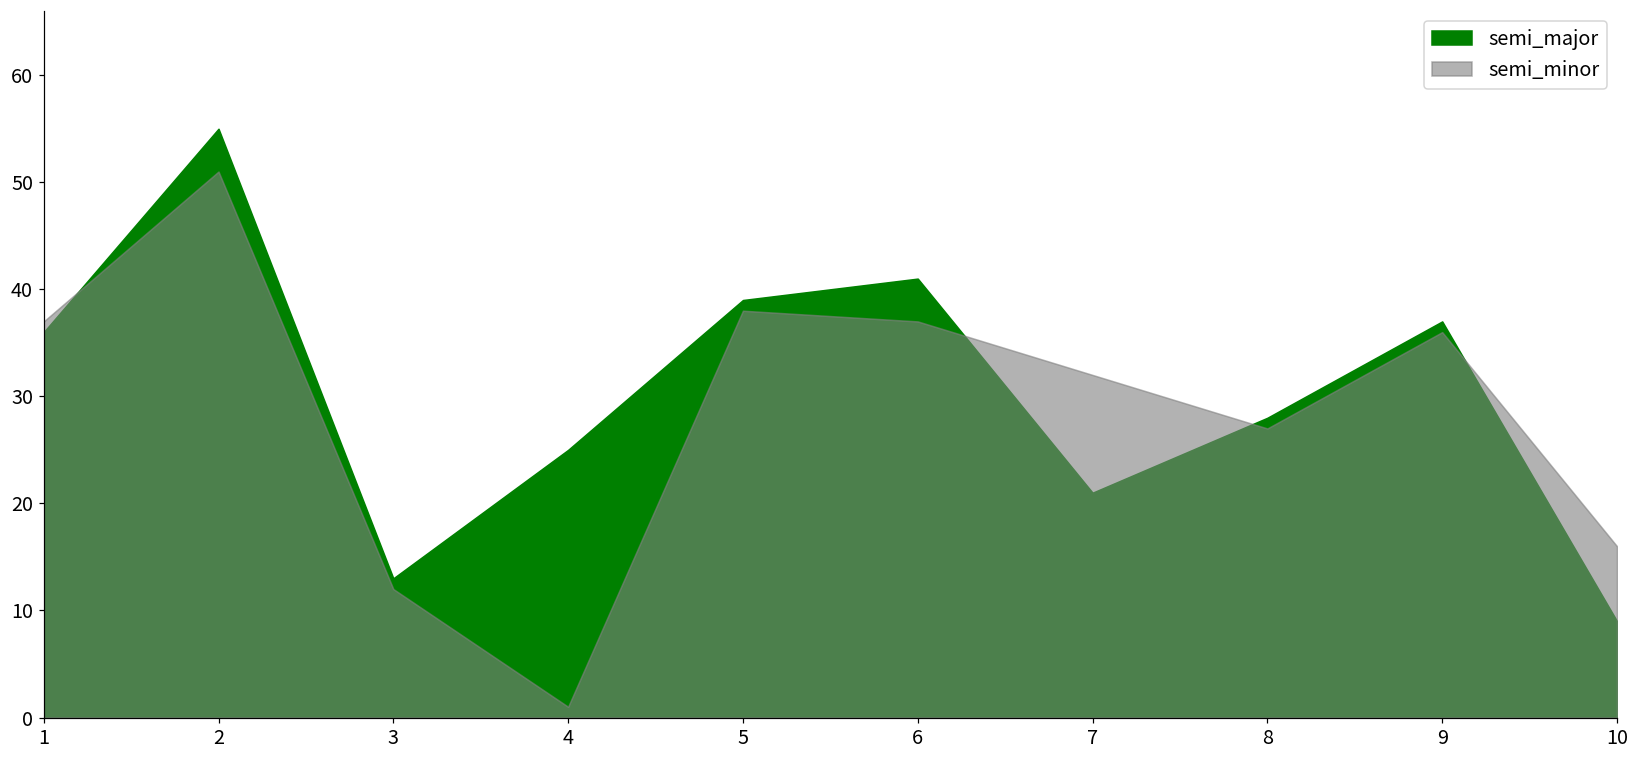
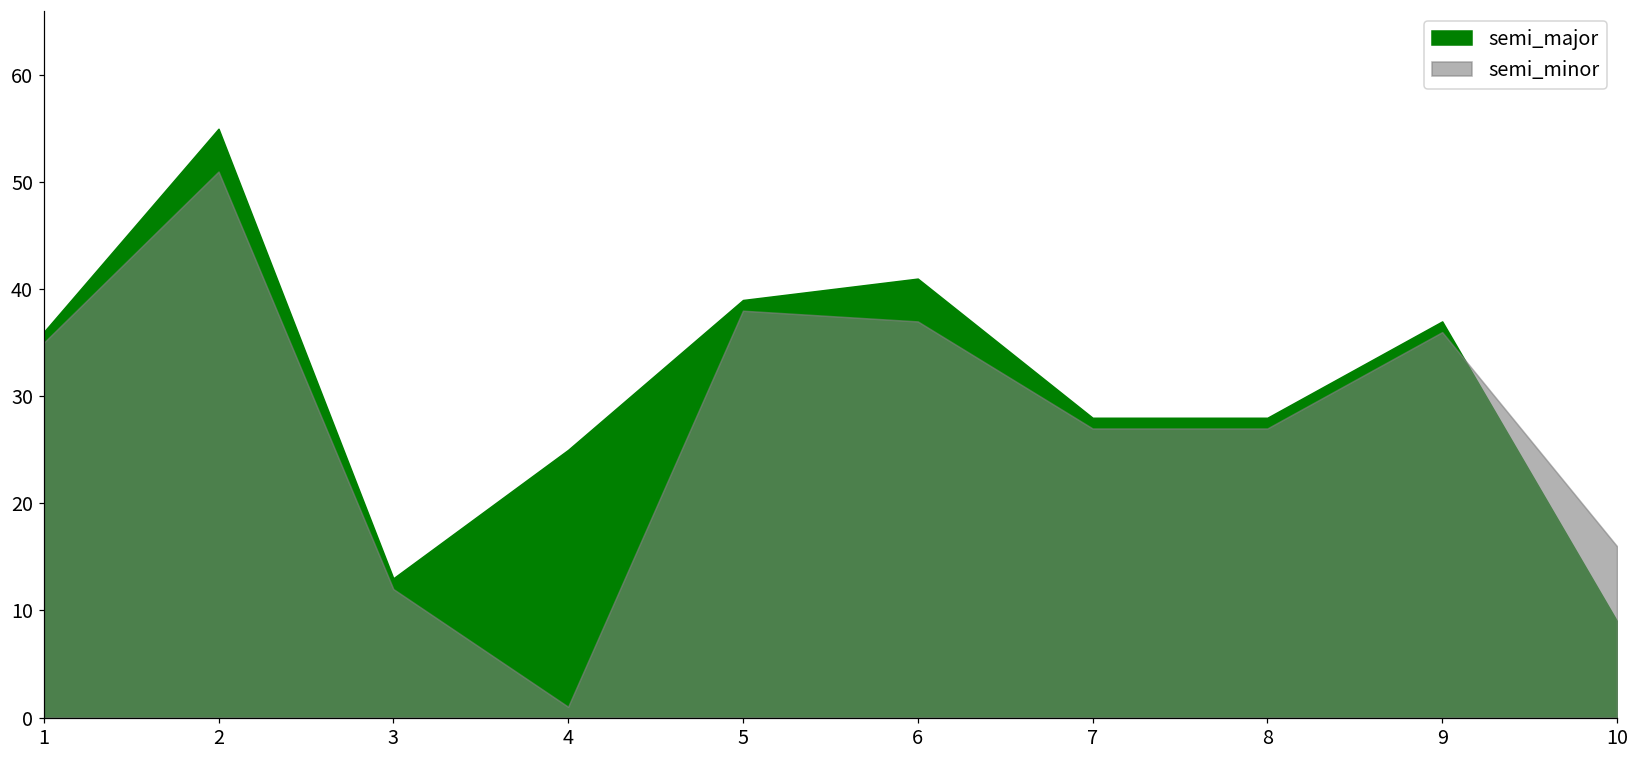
  {
    "semi_major": {
      "1": 36,
      "2": 55,
      "3": 13,
      "4": 25,
      "5": 39,
      "6": 41,
-     "7": 21,
+     "7": 28,
      "8": 28,
      "9": 37,
      "10": 9
    },
    "semi_minor": {
-     "1": 37,
+     "1": 35,
      "2": 51,
      "3": 12,
      "4": 1,
      "5": 38,
      "6": 37,
-     "7": 32,
+     "7": 27,
      "8": 27,
      "9": 36,
      "10": 16
    }
  }
